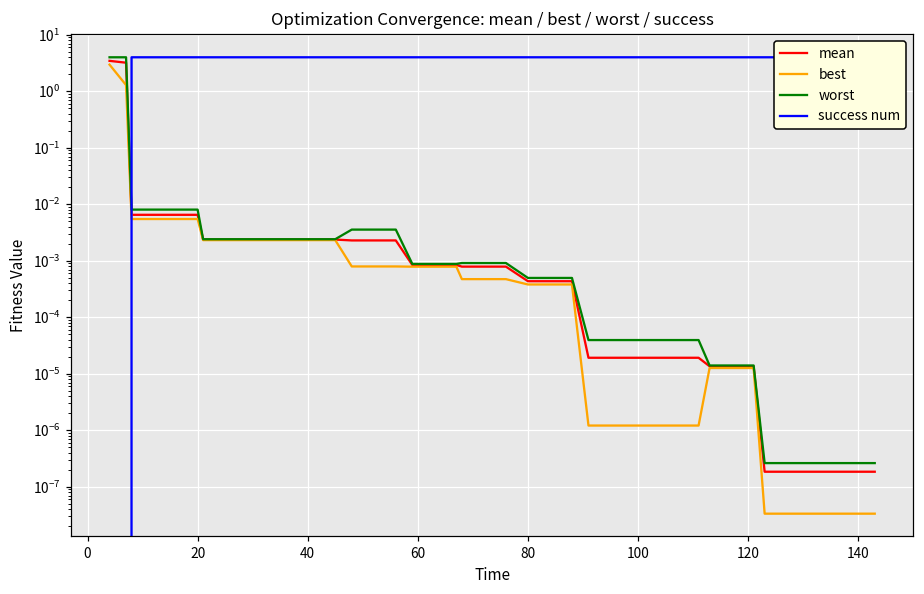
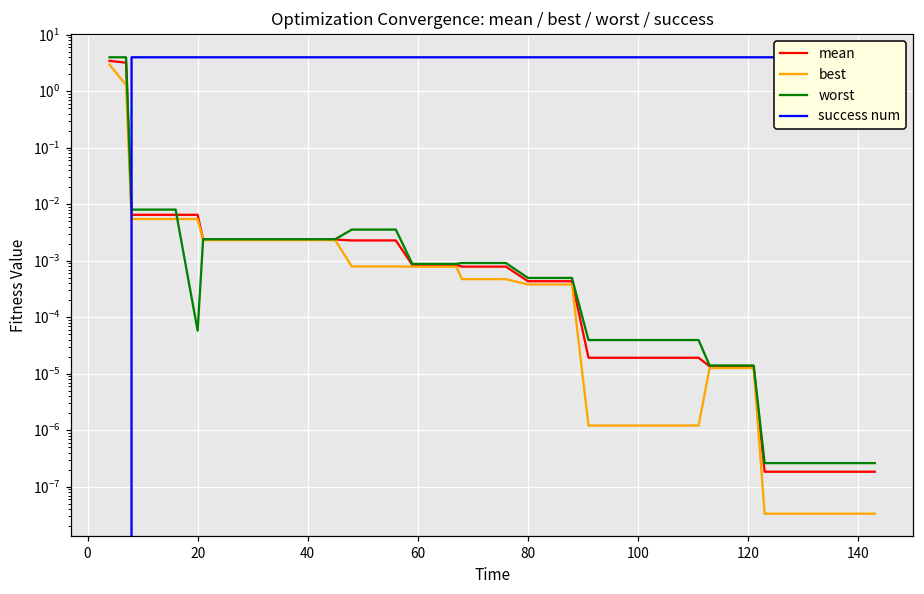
  {
    "mean": {
      "20": 0.007,
      "80": 0.0004
    },
    "best": {
      "20": 0.005,
      "80": 0.0004
    },
    "worst": {
-     "20": 0.008,
+     "20": 0.00006,
      "80": 0.0005
    },
    "success num": {
      "20": 4,
      "80": 4
    }
  }
